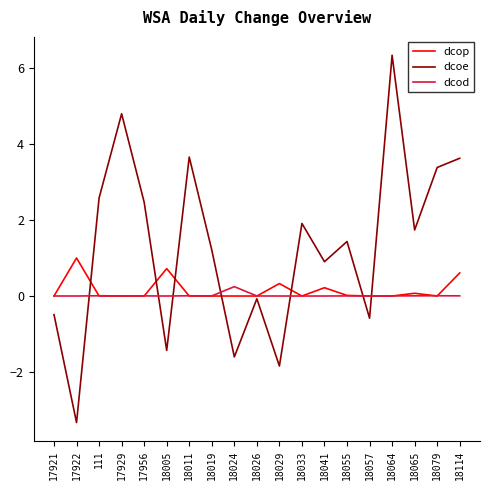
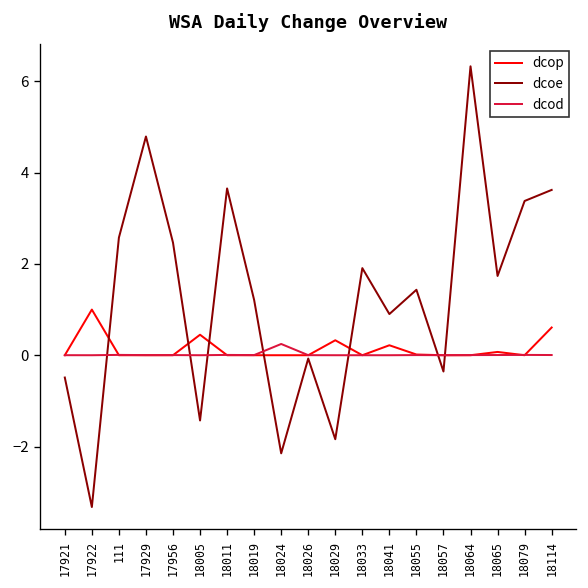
  {
    "dcop": {
      "17922": 1.0,
-     "18005": 0.7,
+     "18005": 0.4,
      "18024": 0.0,
      "18029": 0.3,
      "18041": 0.2,
      "18065": 0.1,
      "18114": 0.6
    },
    "dcoe": {
      "17921": -0.5,
      "17922": -3.3,
      "111": 2.6,
      "17929": 4.8,
      "17956": 2.5,
      "18005": -1.4,
      "18011": 3.7,
      "18019": 1.2,
-     "18024": -1.6,
+     "18024": -2.1,
      "18026": -0.1,
      "18029": -1.8,
      "18033": 1.9,
      "18041": 0.9,
      "18055": 1.4,
-     "18057": -0.6,
+     "18057": -0.4,
      "18064": 6.3,
      "18065": 1.7,
      "18079": 3.4,
      "18114": 3.6
    },
    "dcod": {
      "17922": 0.0,
      "18005": 0.0,
      "18024": 0.2,
      "18029": 0.0,
      "18041": 0.0,
      "18065": 0.0,
      "18114": 0.0
    }
  }
